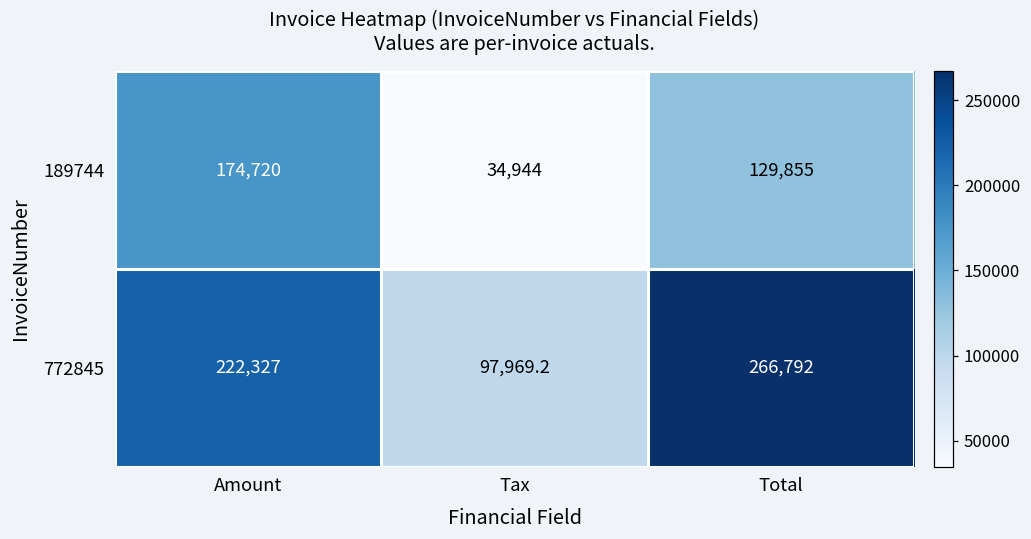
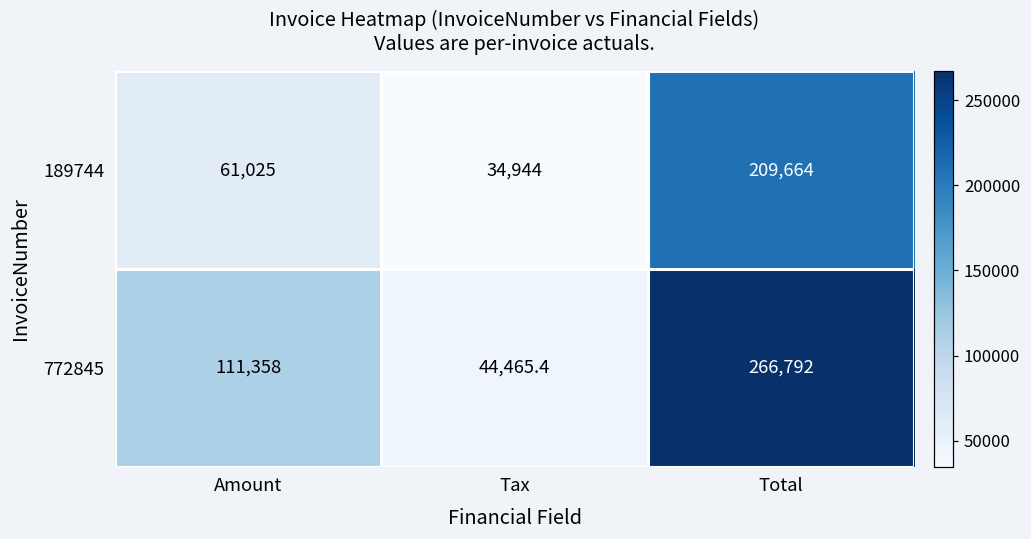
  {
    "189744": {
-     "Amount": "174,720",
+     "Amount": "61,025",
      "Tax": "34,944",
-     "Total": "129,855"
+     "Total": "209,664"
    },
    "772845": {
-     "Amount": "222,327",
-     "Tax": "97,969.2",
+     "Amount": "111,358",
+     "Tax": "44,465.4",
      "Total": "266,792"
    }
  }
